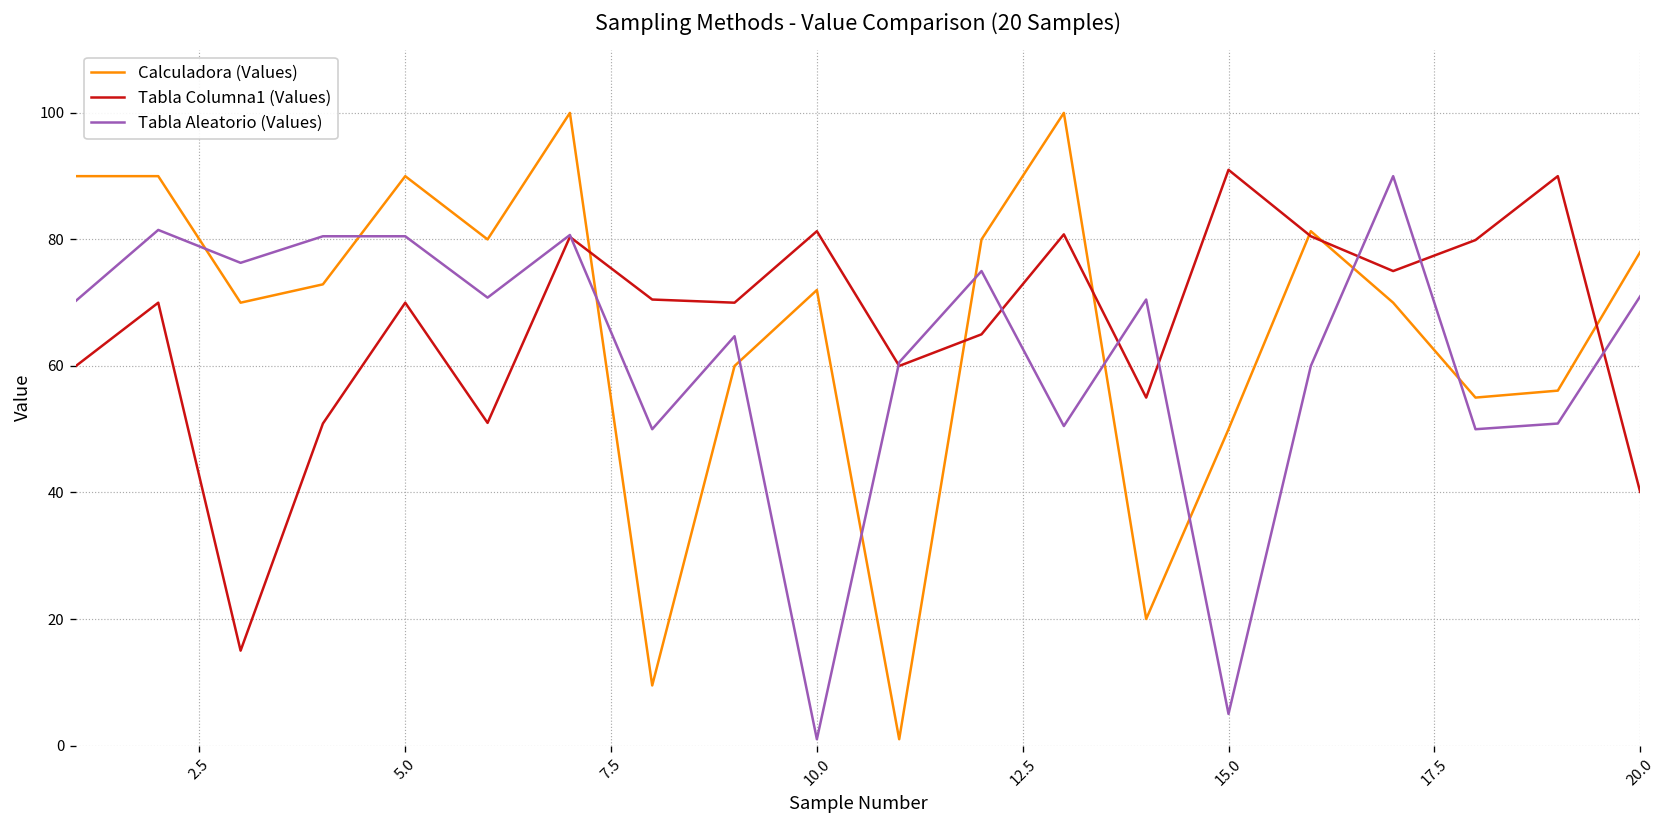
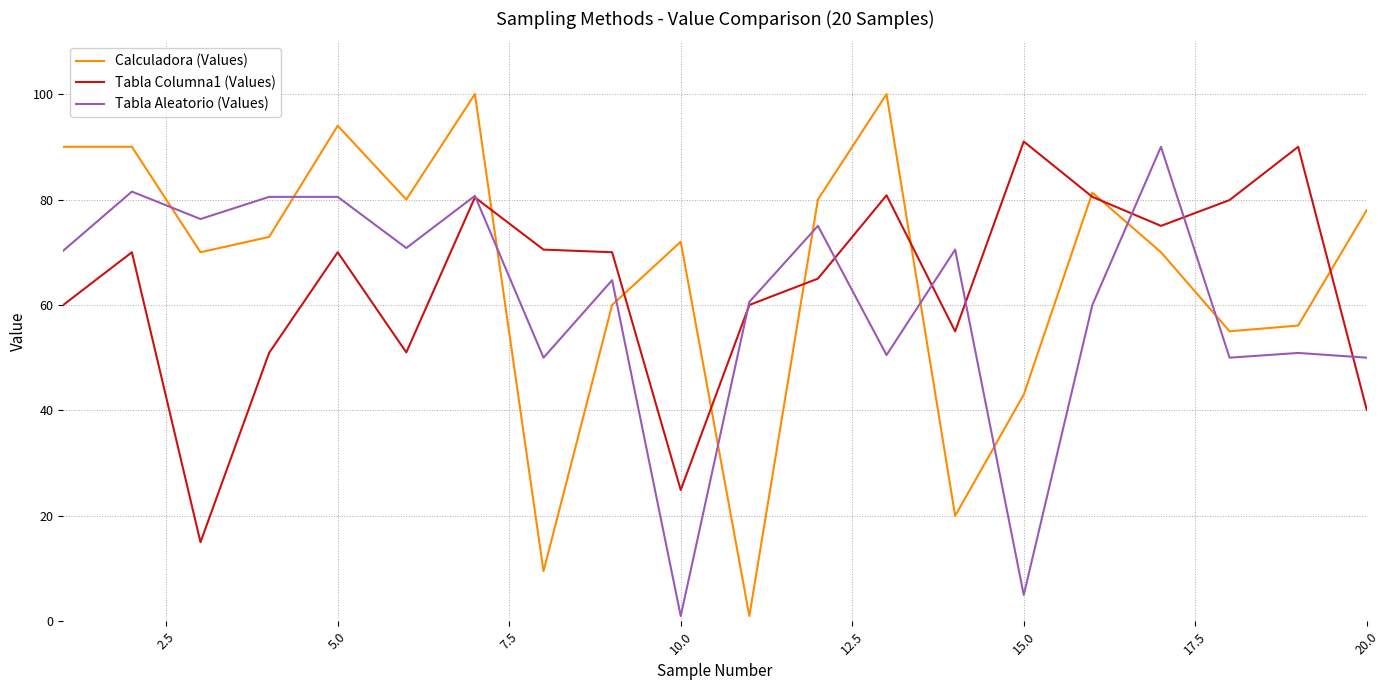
  {
    "Calculadora (Values)": {
-     "5.0": 90,
+     "5.0": 94,
      "10.0": 72,
-     "15.0": 50,
+     "15.0": 43,
      "20.0": 78
    },
    "Tabla Columna1 (Values)": {
      "5.0": 70,
-     "10.0": 81,
+     "10.0": 25,
      "15.0": 91,
      "20.0": 40
    },
    "Tabla Aleatorio (Values)": {
      "5.0": 81,
      "10.0": 1,
      "15.0": 5,
-     "20.0": 71
+     "20.0": 50
    }
  }
